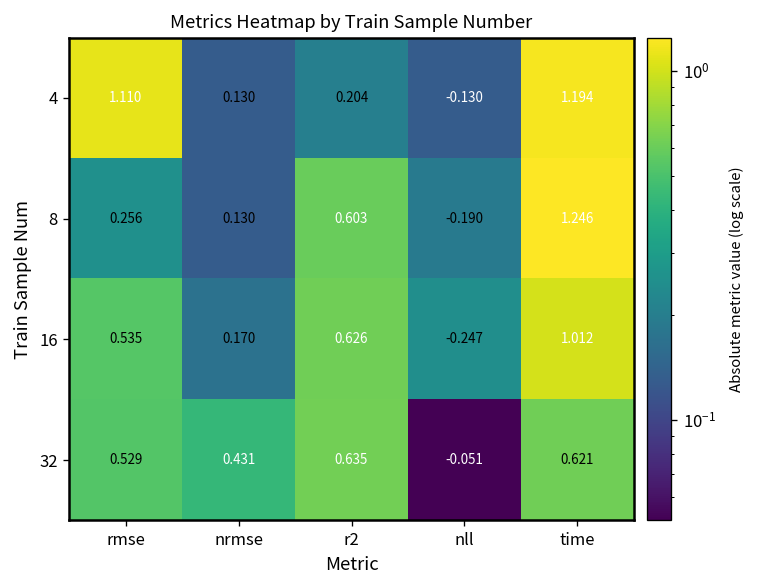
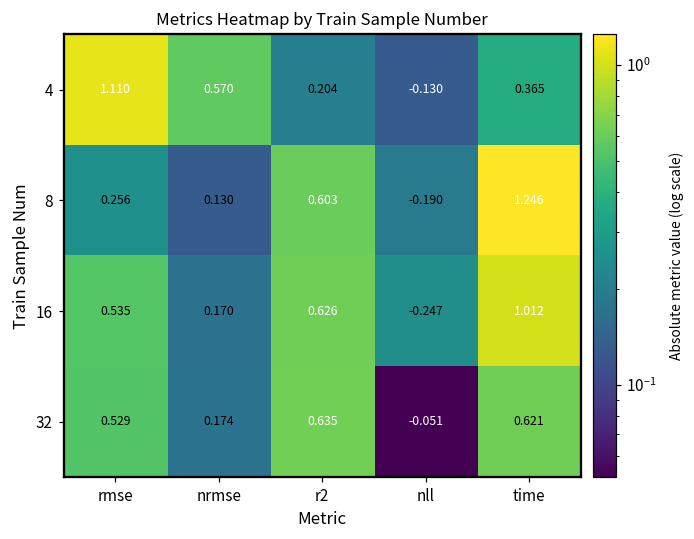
  {
    "4": {
      "rmse": 1.110,
-     "nrmse": 0.130,
+     "nrmse": 0.570,
      "r2": 0.204,
      "nll": -0.130,
-     "time": 1.194
+     "time": 0.365
    },
    "8": {
      "rmse": 0.256,
      "nrmse": 0.130,
      "r2": 0.603,
      "nll": -0.190,
      "time": 1.246
    },
    "16": {
      "rmse": 0.535,
      "nrmse": 0.170,
      "r2": 0.626,
      "nll": -0.247,
      "time": 1.012
    },
    "32": {
      "rmse": 0.529,
-     "nrmse": 0.431,
+     "nrmse": 0.174,
      "r2": 0.635,
      "nll": -0.051,
      "time": 0.621
    }
  }
